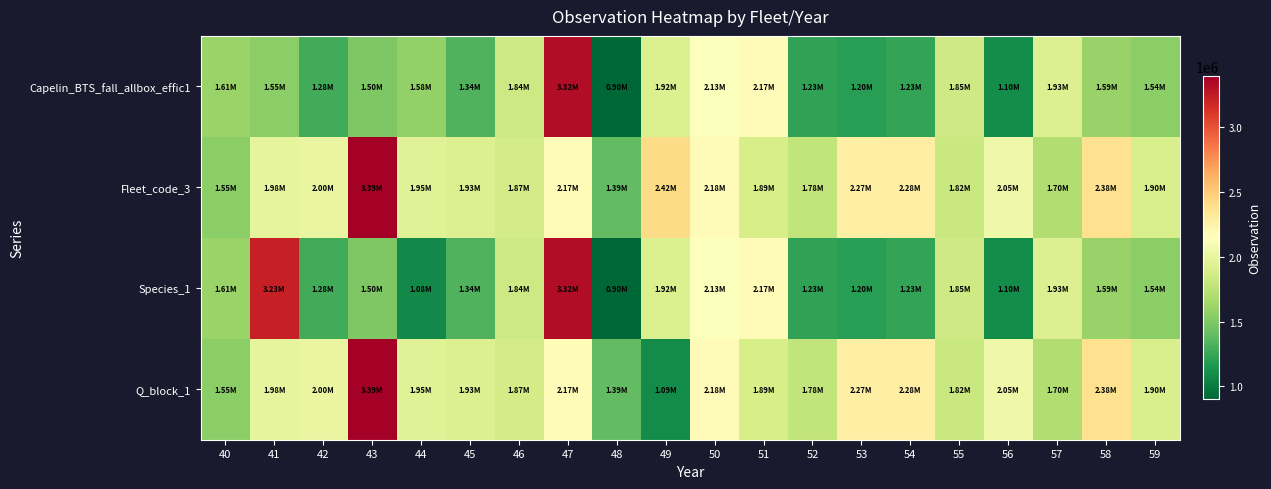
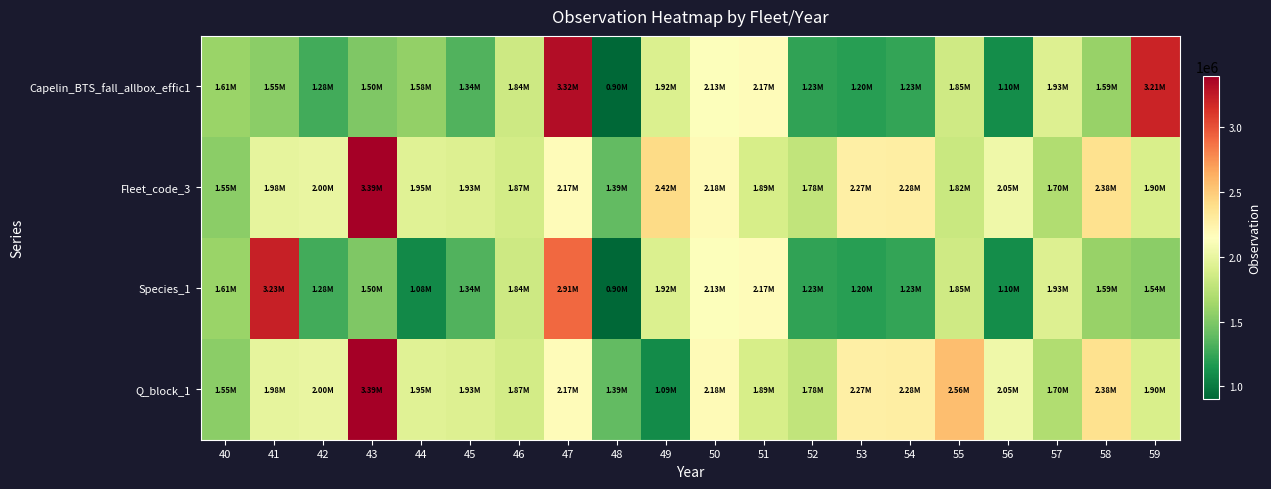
  {
    "Capelin_BTS_fall_allbox_effic1": {
      "40": "1.61M",
      "41": "1.55M",
      "42": "1.28M",
      "43": "1.50M",
      "44": "1.58M",
      "45": "1.34M",
      "46": "1.84M",
      "47": "3.32M",
      "48": "0.90M",
      "49": "1.92M",
      "50": "2.13M",
      "51": "2.17M",
      "52": "1.23M",
      "53": "1.20M",
      "54": "1.23M",
      "55": "1.85M",
      "56": "1.10M",
      "57": "1.93M",
      "58": "1.59M",
-     "59": "1.54M"
+     "59": "3.21M"
    },
    "Fleet_code_3": {
      "40": "1.55M",
      "41": "1.98M",
      "42": "2.00M",
      "43": "3.39M",
      "44": "1.95M",
      "45": "1.93M",
      "46": "1.87M",
      "47": "2.17M",
      "48": "1.39M",
      "49": "2.42M",
      "50": "2.18M",
      "51": "1.89M",
      "52": "1.78M",
      "53": "2.27M",
      "54": "2.28M",
      "55": "1.82M",
      "56": "2.05M",
      "57": "1.70M",
      "58": "2.38M",
      "59": "1.90M"
    },
    "Species_1": {
      "40": "1.61M",
      "41": "3.23M",
      "42": "1.28M",
      "43": "1.50M",
      "44": "1.08M",
      "45": "1.34M",
      "46": "1.84M",
-     "47": "3.32M",
+     "47": "2.91M",
      "48": "0.90M",
      "49": "1.92M",
      "50": "2.13M",
      "51": "2.17M",
      "52": "1.23M",
      "53": "1.20M",
      "54": "1.23M",
      "55": "1.85M",
      "56": "1.10M",
      "57": "1.93M",
      "58": "1.59M",
      "59": "1.54M"
    },
    "Q_block_1": {
      "40": "1.55M",
      "41": "1.98M",
      "42": "2.00M",
      "43": "3.39M",
      "44": "1.95M",
      "45": "1.93M",
      "46": "1.87M",
      "47": "2.17M",
      "48": "1.39M",
      "49": "1.09M",
      "50": "2.18M",
      "51": "1.89M",
      "52": "1.78M",
      "53": "2.27M",
      "54": "2.28M",
-     "55": "1.82M",
+     "55": "2.56M",
      "56": "2.05M",
      "57": "1.70M",
      "58": "2.38M",
      "59": "1.90M"
    }
  }
